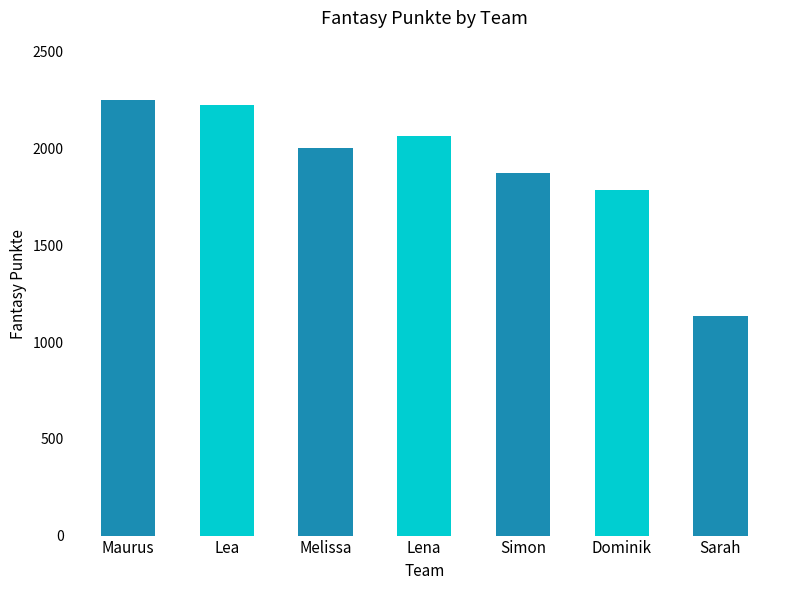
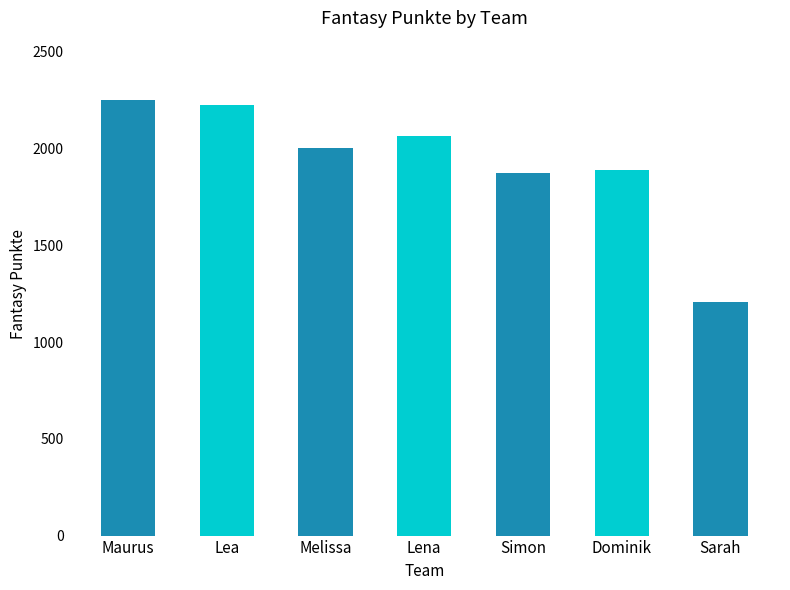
  {
    "Maurus": 2250,
    "Lea": 2230,
    "Melissa": 2000,
    "Lena": 2060,
    "Simon": 1880,
-   "Dominik": 1790,
-   "Sarah": 1140
+   "Dominik": 1890,
+   "Sarah": 1210
  }
